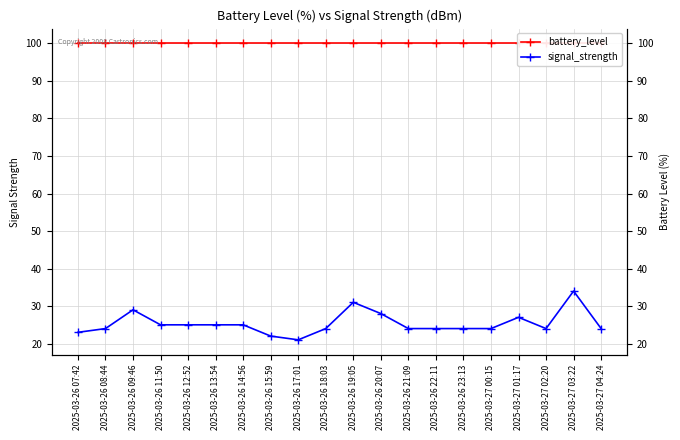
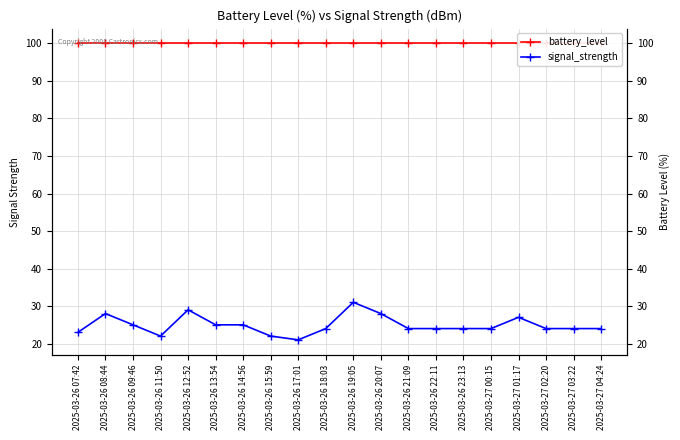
  {
    "battery_level": {
      "2025-03-26 11:50": 100,
      "2025-03-26 12:52": 100,
      "2025-03-26 13:54": 100,
      "2025-03-26 14:56": 100,
      "2025-03-26 15:59": 100,
      "2025-03-26 17:01": 100,
      "2025-03-26 18:03": 100,
      "2025-03-26 19:05": 100,
      "2025-03-26 20:07": 100,
      "2025-03-26 21:09": 100,
      "2025-03-26 22:11": 100,
      "2025-03-26 23:13": 100,
      "2025-03-27 00:15": 100
    },
    "signal_strength": {
      "2025-03-26 07:42": 23,
-     "2025-03-26 08:44": 24,
-     "2025-03-26 09:46": 29,
-     "2025-03-26 11:50": 25,
-     "2025-03-26 12:52": 25,
+     "2025-03-26 08:44": 28,
+     "2025-03-26 09:46": 25,
+     "2025-03-26 11:50": 22,
+     "2025-03-26 12:52": 29,
      "2025-03-26 13:54": 25,
      "2025-03-26 14:56": 25,
      "2025-03-26 15:59": 22,
      "2025-03-26 17:01": 21,
      "2025-03-26 18:03": 24,
      "2025-03-26 19:05": 31,
      "2025-03-26 20:07": 28,
      "2025-03-26 21:09": 24,
      "2025-03-26 22:11": 24,
      "2025-03-26 23:13": 24,
      "2025-03-27 00:15": 24,
      "2025-03-27 01:17": 27,
      "2025-03-27 02:20": 24,
-     "2025-03-27 03:22": 34,
+     "2025-03-27 03:22": 24,
      "2025-03-27 04:24": 24
    }
  }
